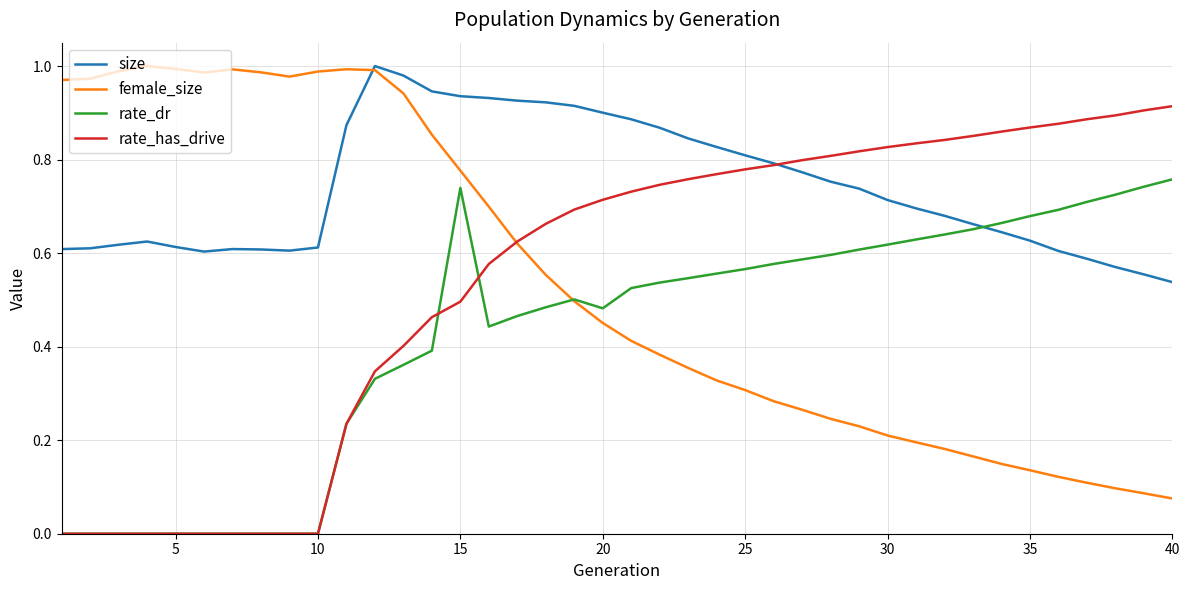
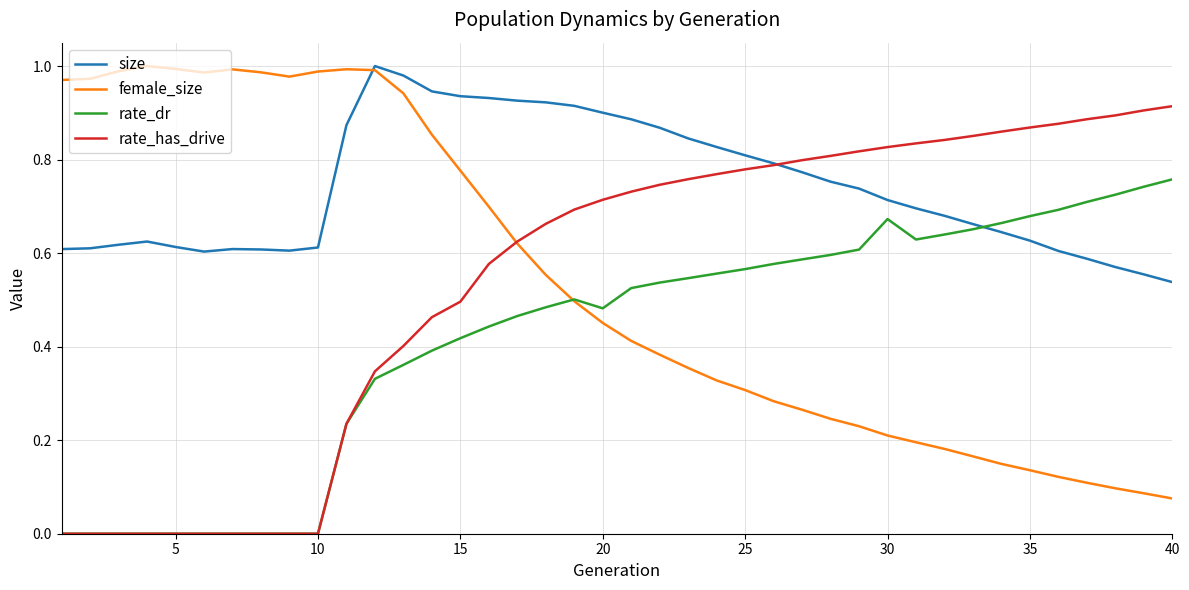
  {
    "size": {
      "5": 0.61,
      "10": 0.61,
      "15": 0.94,
      "20": 0.90,
      "25": 0.81,
      "30": 0.71,
      "35": 0.63,
      "40": 0.54
    },
    "female_size": {
      "10": 0.99,
      "15": 0.78,
      "20": 0.45,
      "25": 0.31,
      "30": 0.21,
      "35": 0.14,
      "40": 0.08
    },
    "rate_dr": {
-     "15": 0.74,
+     "15": 0.42,
      "20": 0.48,
      "25": 0.57,
-     "30": 0.62,
+     "30": 0.67,
      "35": 0.68,
      "40": 0.76
    },
    "rate_has_drive": {
      "15": 0.50,
      "20": 0.71,
      "25": 0.78,
      "30": 0.83,
      "35": 0.87,
      "40": 0.91
    }
  }
